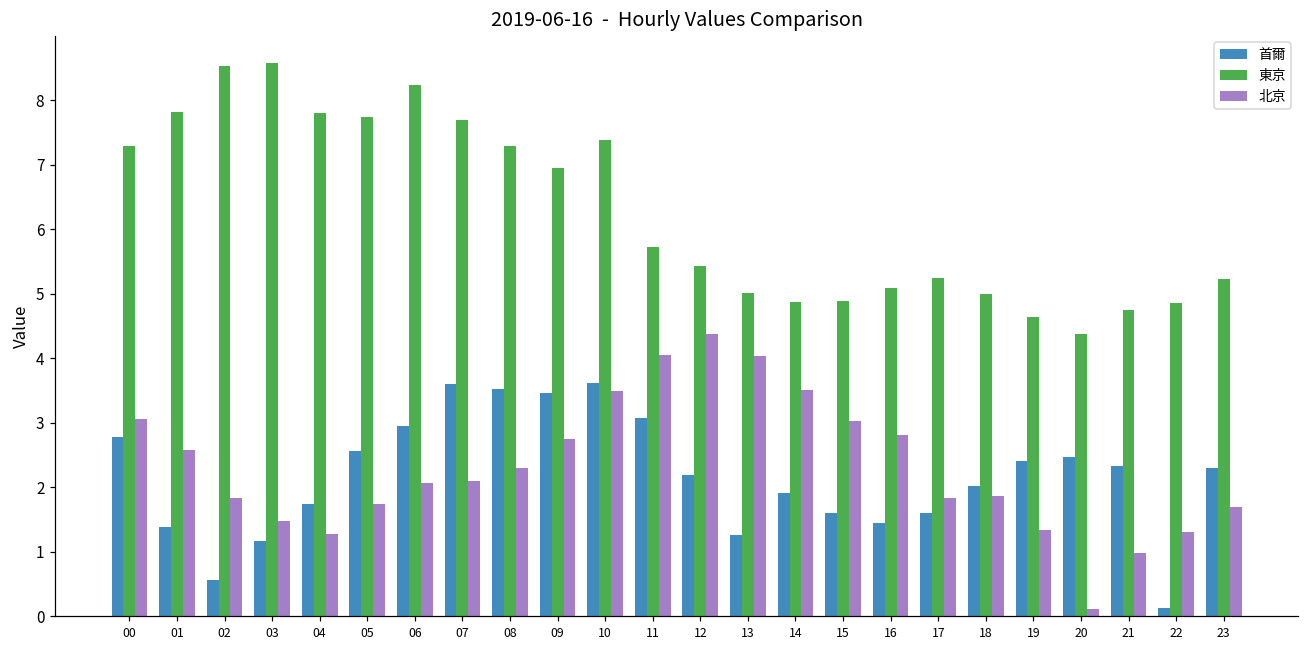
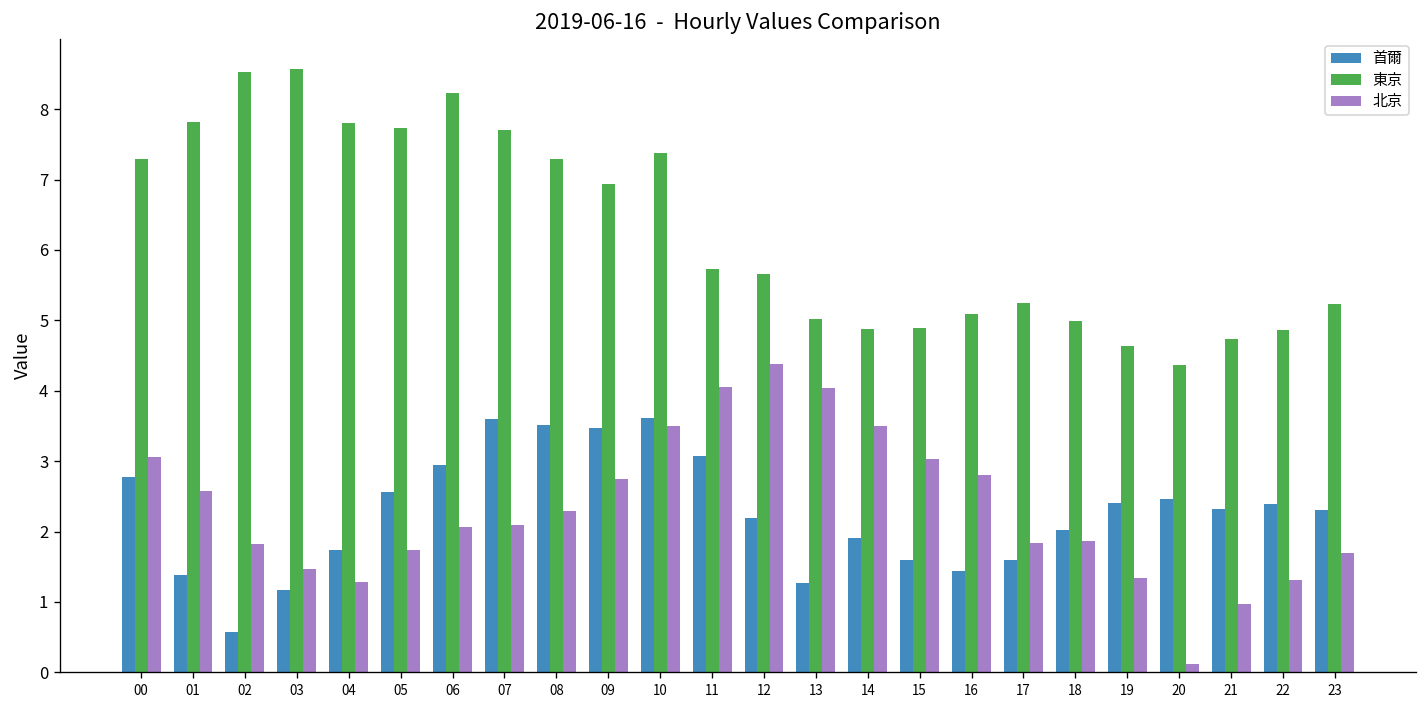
  {
    "首爾": {
      "00": 2.8,
      "01": 1.4,
      "02": 0.6,
      "03": 1.2,
      "04": 1.7,
      "05": 2.6,
      "06": 2.9,
      "07": 3.6,
      "08": 3.5,
      "09": 3.5,
      "10": 3.6,
      "11": 3.1,
      "12": 2.2,
      "13": 1.3,
      "14": 1.9,
      "15": 1.6,
      "16": 1.4,
      "17": 1.6,
      "18": 2.0,
      "19": 2.4,
      "20": 2.5,
      "21": 2.3,
-     "22": 0.1,
+     "22": 2.4,
      "23": 2.3
    },
    "東京": {
      "00": 7.3,
      "01": 7.8,
      "02": 8.5,
      "03": 8.6,
      "04": 7.8,
      "05": 7.7,
      "06": 8.2,
      "07": 7.7,
      "08": 7.3,
      "09": 6.9,
      "10": 7.4,
      "11": 5.7,
-     "12": 5.4,
+     "12": 5.7,
      "13": 5.0,
      "14": 4.9,
      "15": 4.9,
      "16": 5.1,
      "17": 5.2,
      "18": 5.0,
      "19": 4.6,
      "20": 4.4,
      "21": 4.7,
      "22": 4.9,
      "23": 5.2
    },
    "北京": {
      "00": 3.1,
      "01": 2.6,
      "02": 1.8,
      "03": 1.5,
      "04": 1.3,
      "05": 1.7,
      "06": 2.1,
      "07": 2.1,
      "08": 2.3,
      "09": 2.7,
      "10": 3.5,
      "11": 4.1,
      "12": 4.4,
      "13": 4.0,
      "14": 3.5,
      "15": 3.0,
      "16": 2.8,
      "17": 1.8,
      "18": 1.9,
      "19": 1.3,
      "20": 0.1,
      "21": 1.0,
      "22": 1.3,
      "23": 1.7
    }
  }
